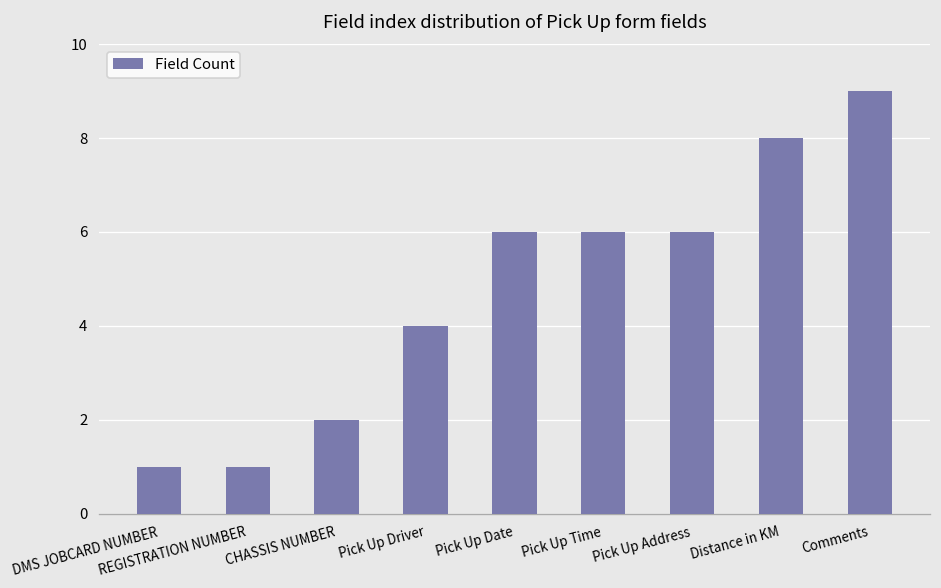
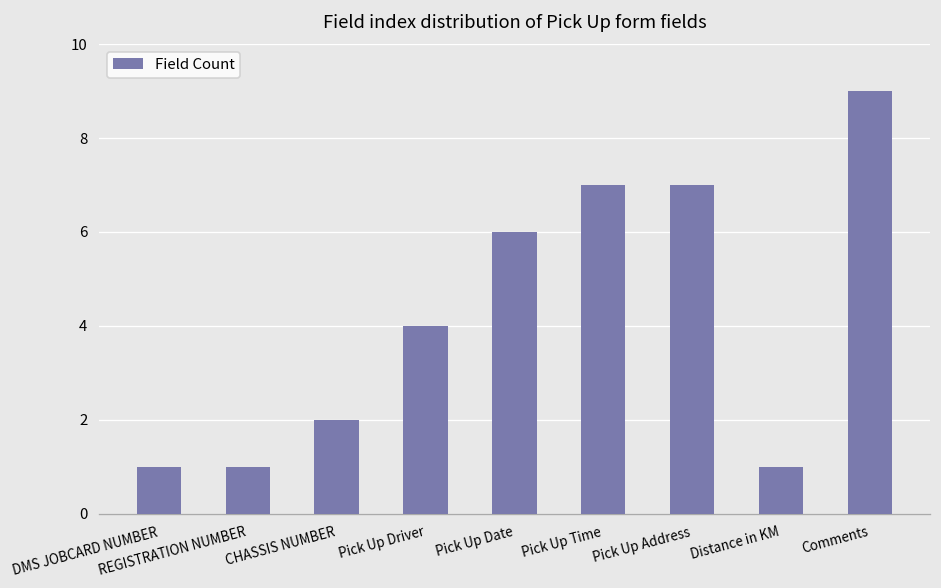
  {
    "DMS JOBCARD NUMBER": 1,
    "REGISTRATION NUMBER": 1,
    "CHASSIS NUMBER": 2,
    "Pick Up Driver": 4,
    "Pick Up Date": 6,
-   "Pick Up Time": 6,
-   "Pick Up Address": 6,
-   "Distance in KM": 8,
+   "Pick Up Time": 7,
+   "Pick Up Address": 7,
+   "Distance in KM": 1,
    "Comments": 9
  }
